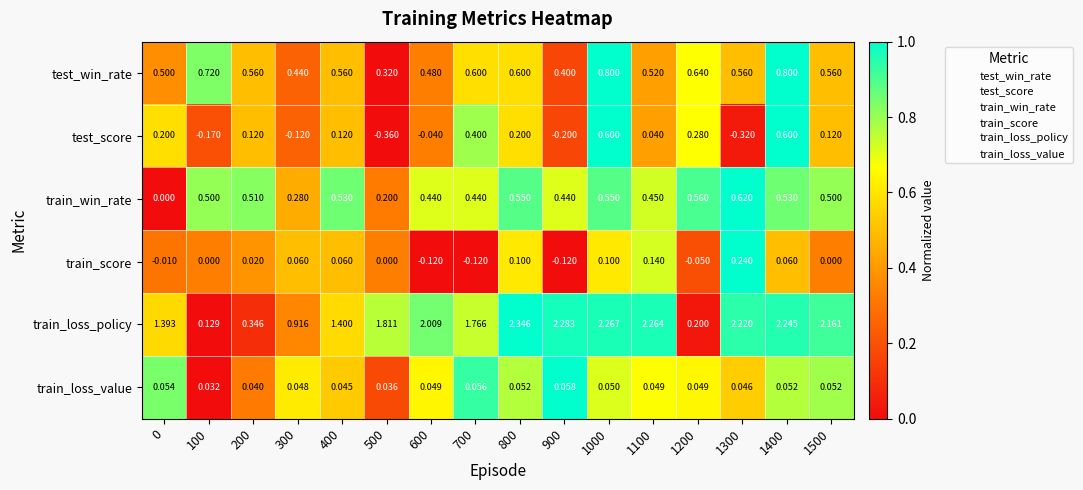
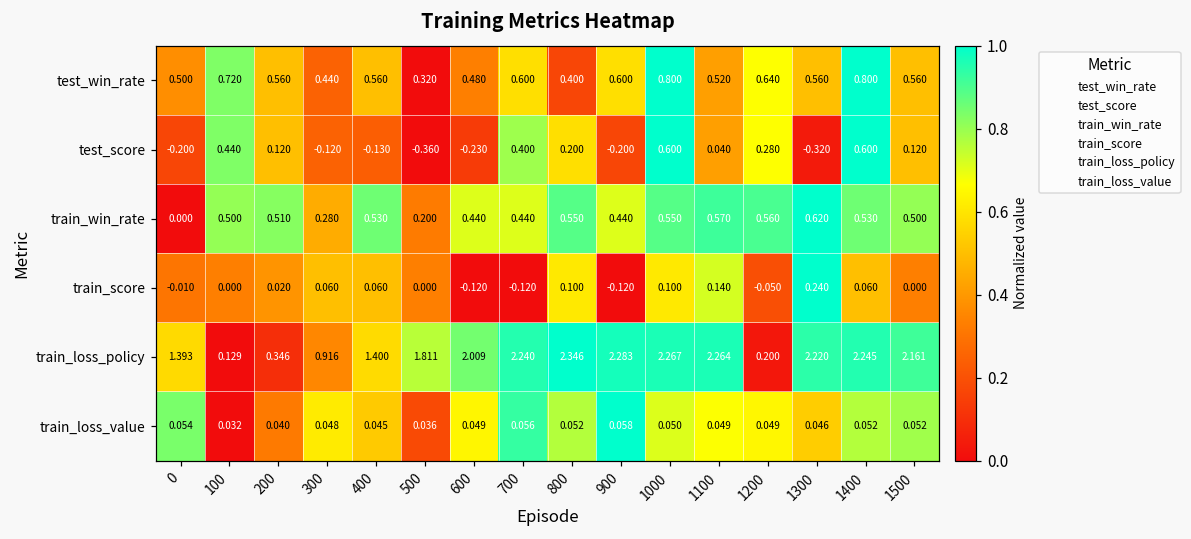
  {
    "test_win_rate": {
      "0": 0.500,
      "100": 0.720,
      "200": 0.560,
      "300": 0.440,
      "400": 0.560,
      "500": 0.320,
      "600": 0.480,
      "700": 0.600,
-     "800": 0.600,
-     "900": 0.400,
+     "800": 0.400,
+     "900": 0.600,
      "1000": 0.800,
      "1100": 0.520,
      "1200": 0.640,
      "1300": 0.560,
      "1400": 0.800,
      "1500": 0.560
    },
    "test_score": {
-     "0": 0.200,
-     "100": -0.170,
+     "0": -0.200,
+     "100": 0.440,
      "200": 0.120,
      "300": -0.120,
-     "400": 0.120,
+     "400": -0.130,
      "500": -0.360,
-     "600": -0.040,
+     "600": -0.230,
      "700": 0.400,
      "800": 0.200,
      "900": -0.200,
      "1000": 0.600,
      "1100": 0.040,
      "1200": 0.280,
      "1300": -0.320,
      "1400": 0.600,
      "1500": 0.120
    },
    "train_win_rate": {
      "0": 0.000,
      "100": 0.500,
      "200": 0.510,
      "300": 0.280,
      "400": 0.530,
      "500": 0.200,
      "600": 0.440,
      "700": 0.440,
      "800": 0.550,
      "900": 0.440,
      "1000": 0.550,
-     "1100": 0.450,
+     "1100": 0.570,
      "1200": 0.560,
      "1300": 0.620,
      "1400": 0.530,
      "1500": 0.500
    },
    "train_score": {
      "0": -0.010,
      "100": 0.000,
      "200": 0.020,
      "300": 0.060,
      "400": 0.060,
      "500": 0.000,
      "600": -0.120,
      "700": -0.120,
      "800": 0.100,
      "900": -0.120,
      "1000": 0.100,
      "1100": 0.140,
      "1200": -0.050,
      "1300": 0.240,
      "1400": 0.060,
      "1500": 0.000
    },
    "train_loss_policy": {
      "0": 1.393,
      "100": 0.129,
      "200": 0.346,
      "300": 0.916,
      "400": 1.400,
      "500": 1.811,
      "600": 2.009,
-     "700": 1.766,
+     "700": 2.240,
      "800": 2.346,
      "900": 2.283,
      "1000": 2.267,
      "1100": 2.264,
      "1200": 0.200,
      "1300": 2.220,
      "1400": 2.245,
      "1500": 2.161
    },
    "train_loss_value": {
      "0": 0.054,
      "100": 0.032,
      "200": 0.040,
      "300": 0.048,
      "400": 0.045,
      "500": 0.036,
      "600": 0.049,
      "700": 0.056,
      "800": 0.052,
      "900": 0.058,
      "1000": 0.050,
      "1100": 0.049,
      "1200": 0.049,
      "1300": 0.046,
      "1400": 0.052,
      "1500": 0.052
    }
  }
